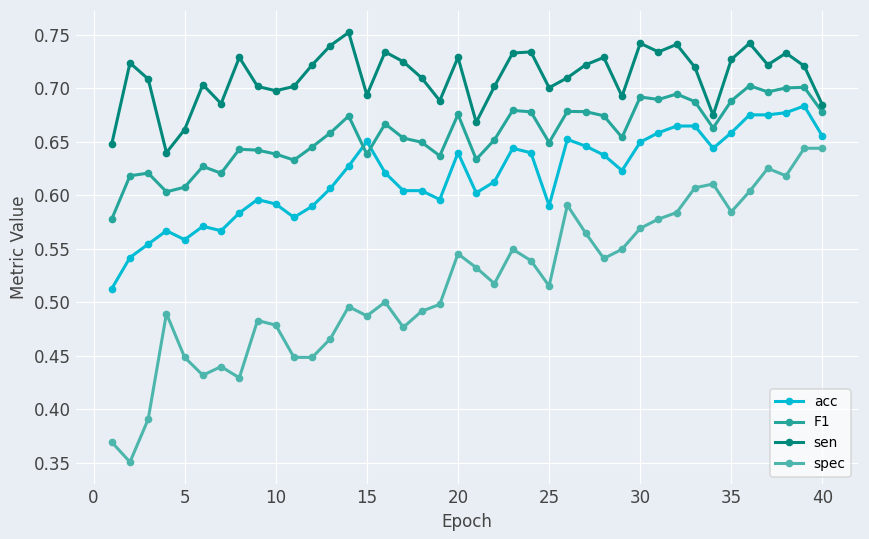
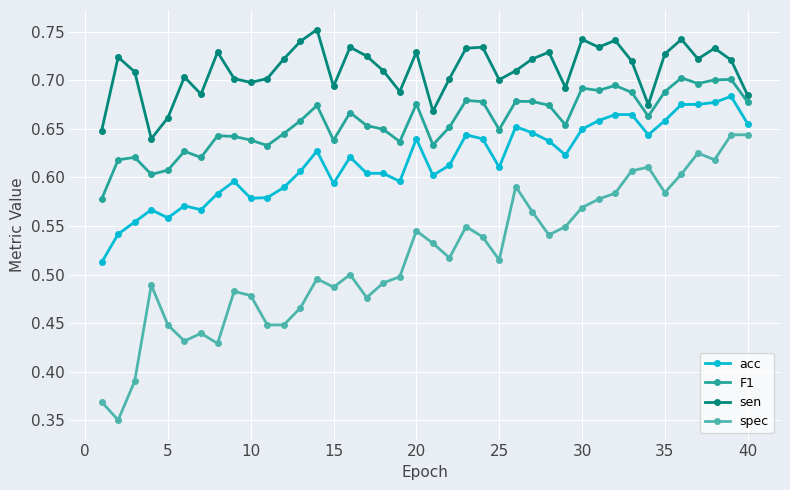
  {
    "acc": {
      "5": 0.56,
-     "10": 0.59,
-     "15": 0.65,
+     "10": 0.58,
+     "15": 0.59,
      "20": 0.64,
-     "25": 0.59,
+     "25": 0.61,
      "30": 0.65,
      "35": 0.66,
      "40": 0.65
    }
  }
